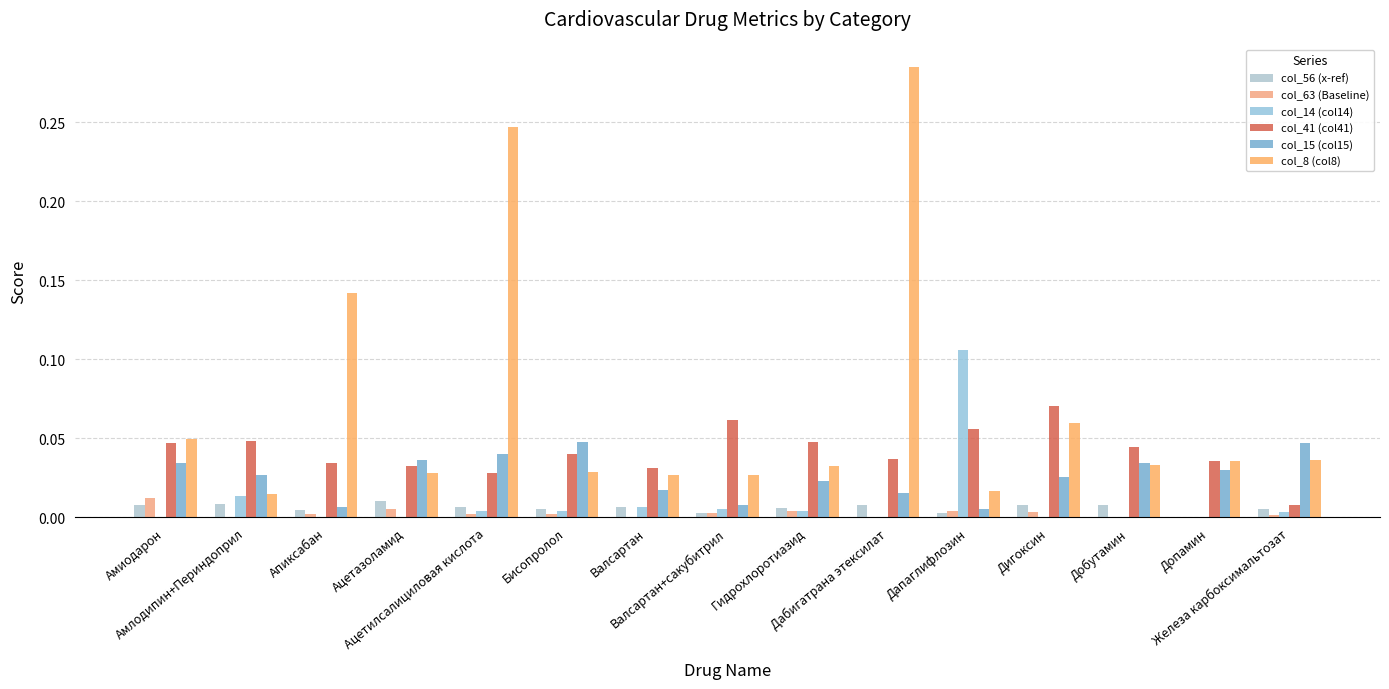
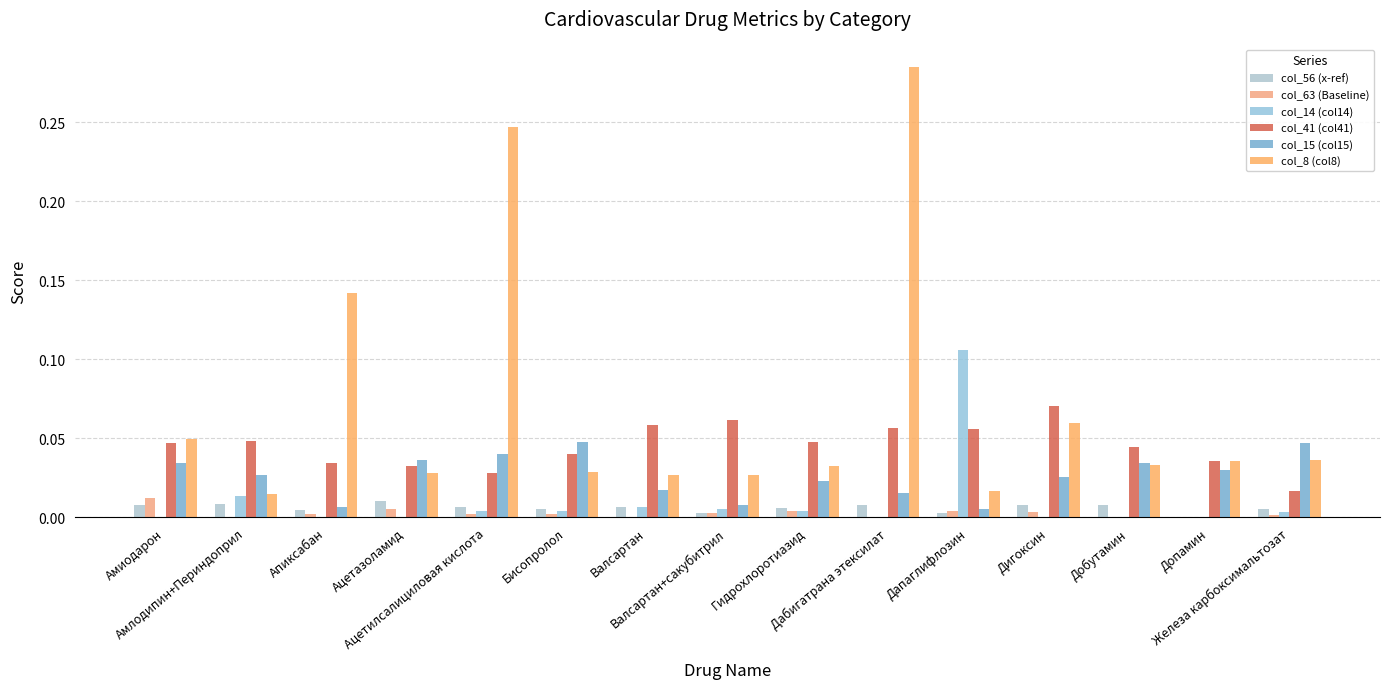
  {
    "col_41 (col41)": {
      "Амиодарон": 0.047,
      "Амлодипин+Периндоприл": 0.048,
      "Апиксабан": 0.034,
      "Ацетазоламид": 0.032,
      "Ацетилсалициловая кислота": 0.028,
      "Бисопролол": 0.040,
-     "Валсартан": 0.031,
+     "Валсартан": 0.058,
      "Валсартан+сакубитрил": 0.062,
      "Гидрохлоротиазид": 0.048,
-     "Дабигатрана этексилат": 0.037,
+     "Дабигатрана этексилат": 0.056,
      "Дапаглифлозин": 0.056,
      "Дигоксин": 0.070,
      "Добутамин": 0.045,
      "Допамин": 0.036,
-     "Железа карбоксимальтозат": 0.008
+     "Железа карбоксимальтозат": 0.017
    }
  }
